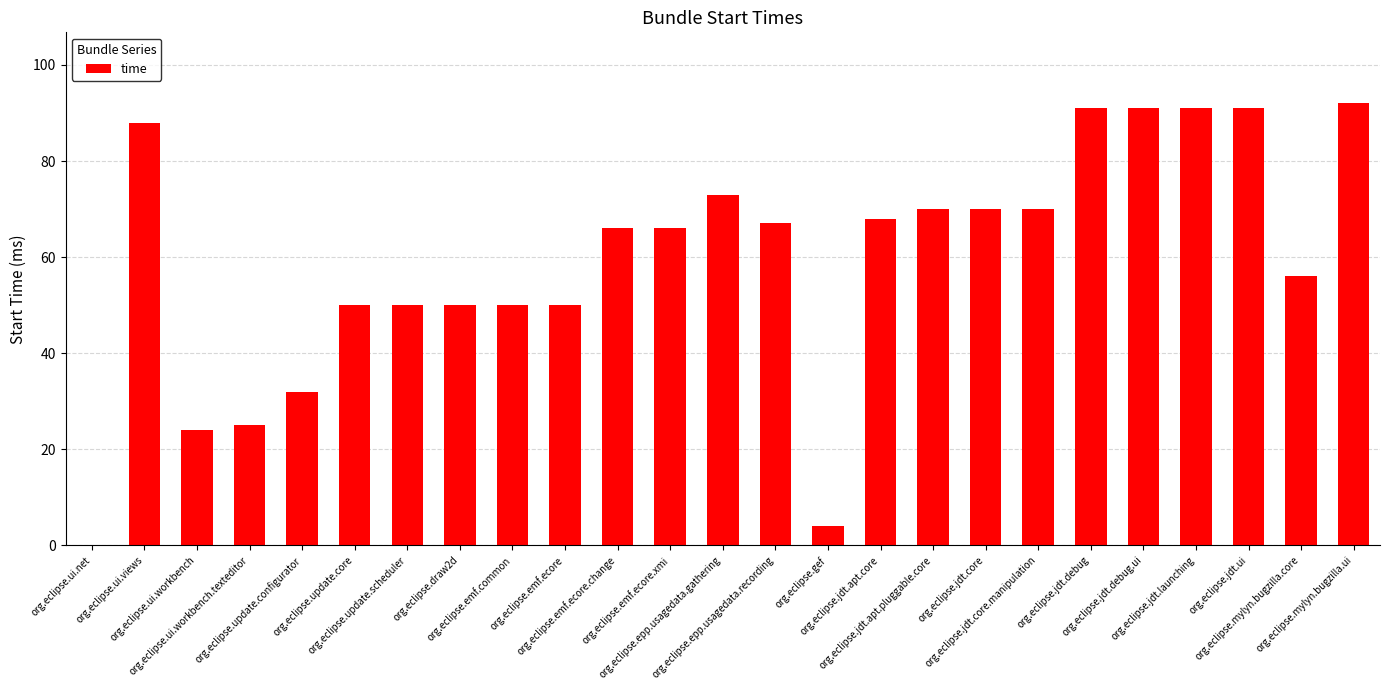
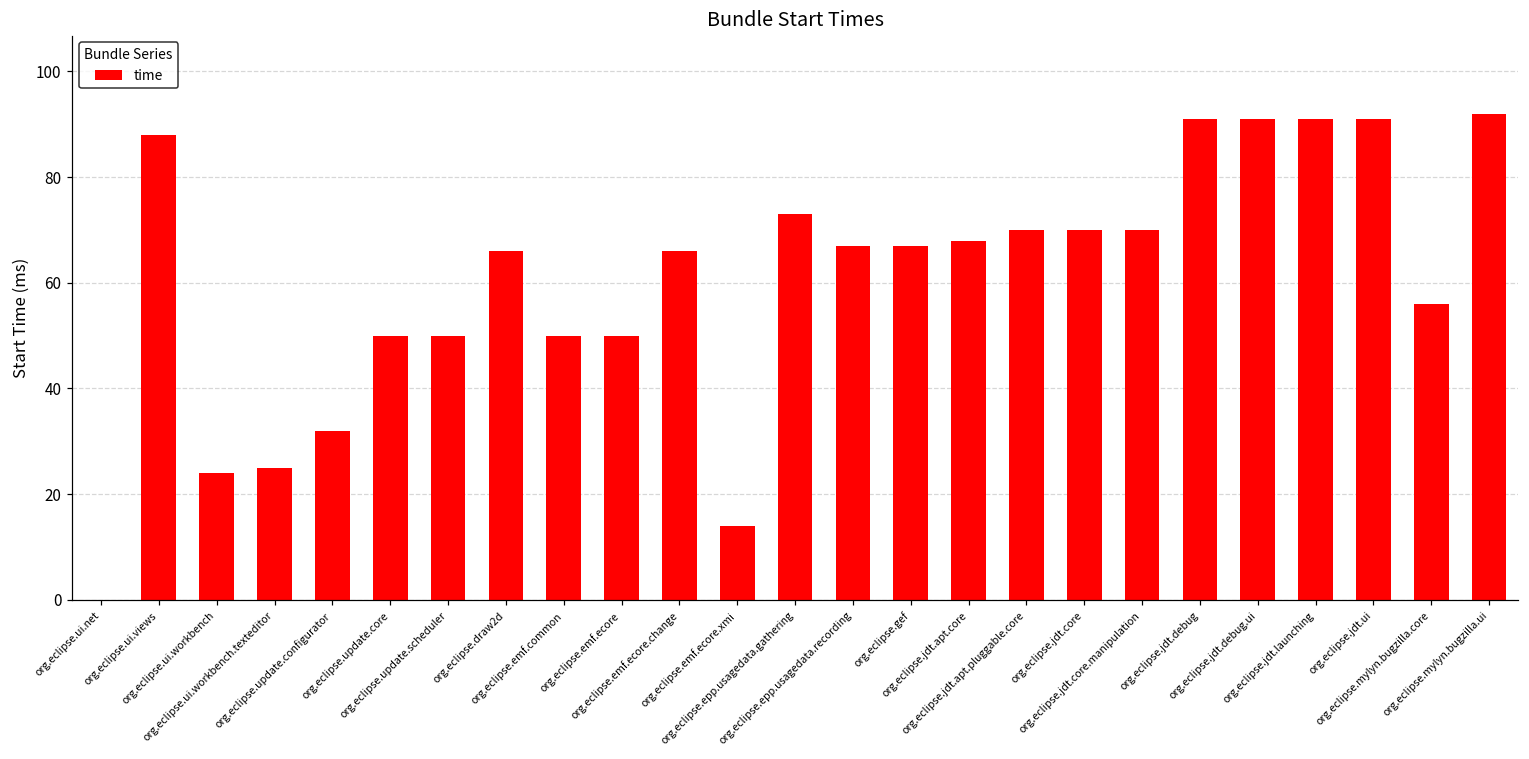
  {
    "org.eclipse.ui.net": 0,
    "org.eclipse.ui.views": 88,
    "org.eclipse.ui.workbench": 24,
    "org.eclipse.ui.workbench.texteditor": 25,
    "org.eclipse.update.configurator": 32,
    "org.eclipse.update.core": 50,
    "org.eclipse.update.scheduler": 50,
-   "org.eclipse.draw2d": 50,
+   "org.eclipse.draw2d": 66,
    "org.eclipse.emf.common": 50,
    "org.eclipse.emf.ecore": 50,
    "org.eclipse.emf.ecore.change": 66,
-   "org.eclipse.emf.ecore.xmi": 66,
+   "org.eclipse.emf.ecore.xmi": 14,
    "org.eclipse.epp.usagedata.gathering": 73,
    "org.eclipse.epp.usagedata.recording": 67,
-   "org.eclipse.gef": 4,
+   "org.eclipse.gef": 67,
    "org.eclipse.jdt.apt.core": 68,
    "org.eclipse.jdt.apt.pluggable.core": 70,
    "org.eclipse.jdt.core": 70,
    "org.eclipse.jdt.core.manipulation": 70,
    "org.eclipse.jdt.debug": 91,
    "org.eclipse.jdt.debug.ui": 91,
    "org.eclipse.jdt.launching": 91,
    "org.eclipse.jdt.ui": 91,
    "org.eclipse.mylyn.bugzilla.core": 56,
    "org.eclipse.mylyn.bugzilla.ui": 92
  }
